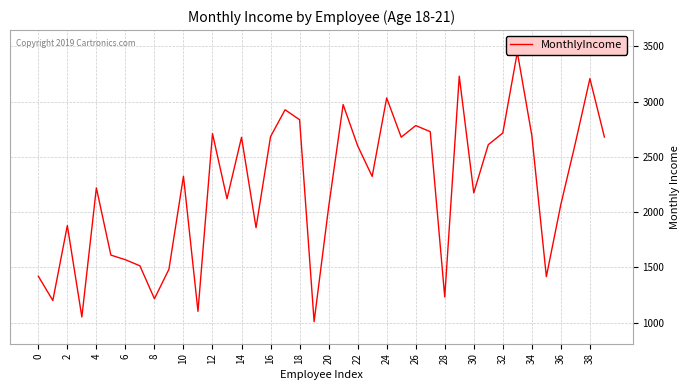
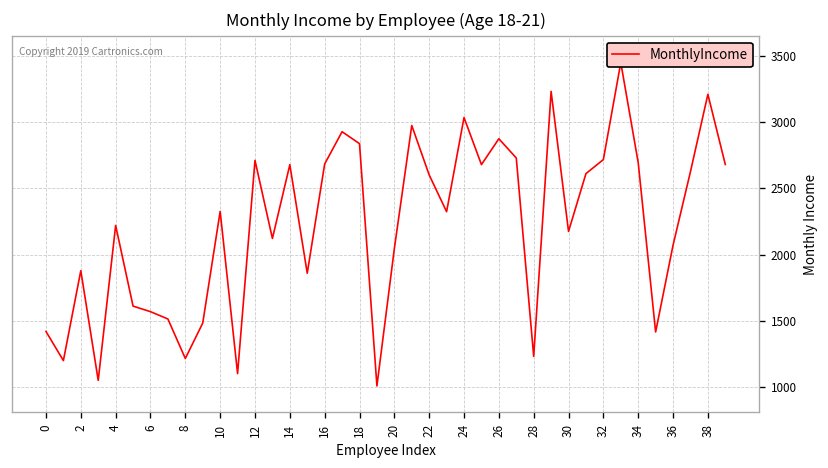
  {
    "0": 1420,
    "2": 1880,
    "4": 2220,
    "6": 1570,
    "8": 1220,
    "10": 2330,
    "12": 2710,
    "14": 2680,
    "16": 2680,
    "22": 2600,
    "24": 3030,
-   "26": 2780,
+   "26": 2870,
    "28": 1230,
    "30": 2170,
    "32": 2720,
    "34": 2690,
    "36": 2070,
    "38": 3210
  }
